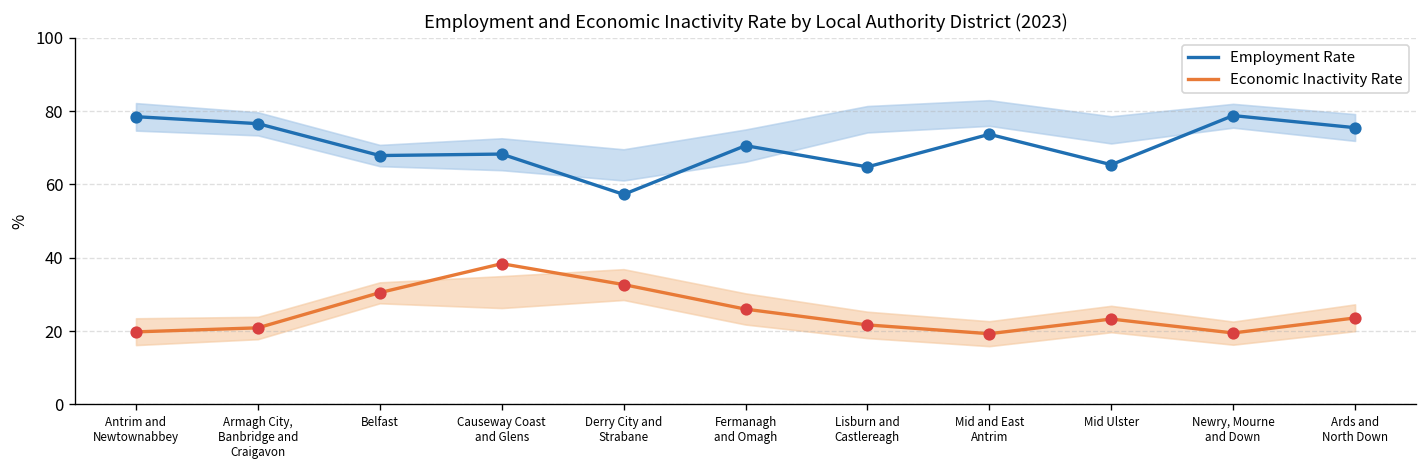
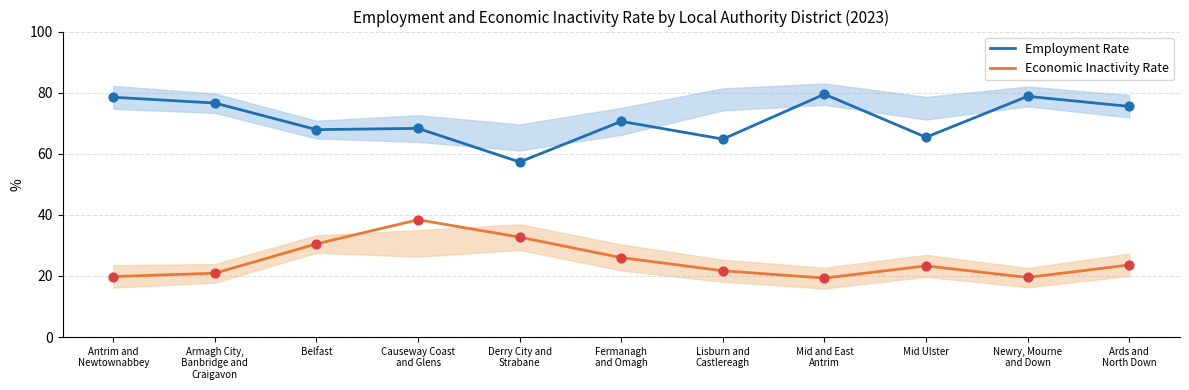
  {
    "Employment Rate": {
      "Antrim and Newtownabbey": 79,
      "Armagh City, Banbridge and Craigavon": 77,
      "Belfast": 68,
      "Causeway Coast and Glens": 68,
      "Derry City and Strabane": 57,
      "Fermanagh and Omagh": 71,
      "Lisburn and Castlereagh": 65,
-     "Mid and East Antrim": 74,
+     "Mid and East Antrim": 80,
      "Mid Ulster": 65,
      "Newry, Mourne and Down": 79,
      "Ards and North Down": 76
    },
    "Economic Inactivity Rate": {
      "Antrim and Newtownabbey": 20,
      "Armagh City, Banbridge and Craigavon": 21,
      "Belfast": 31,
      "Causeway Coast and Glens": 38,
      "Derry City and Strabane": 33,
      "Fermanagh and Omagh": 26,
      "Lisburn and Castlereagh": 22,
      "Mid and East Antrim": 19,
      "Mid Ulster": 23,
      "Newry, Mourne and Down": 20,
      "Ards and North Down": 24
    }
  }
